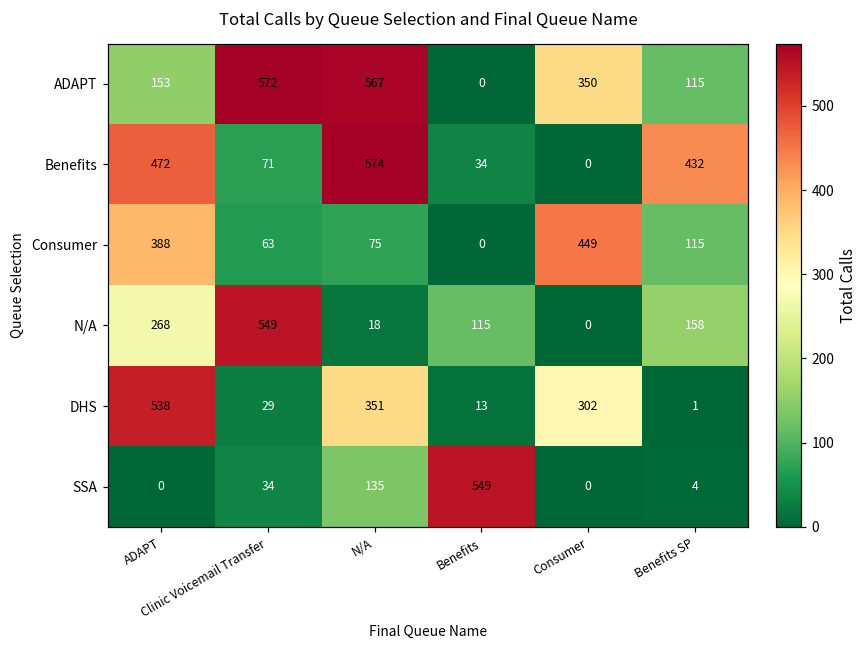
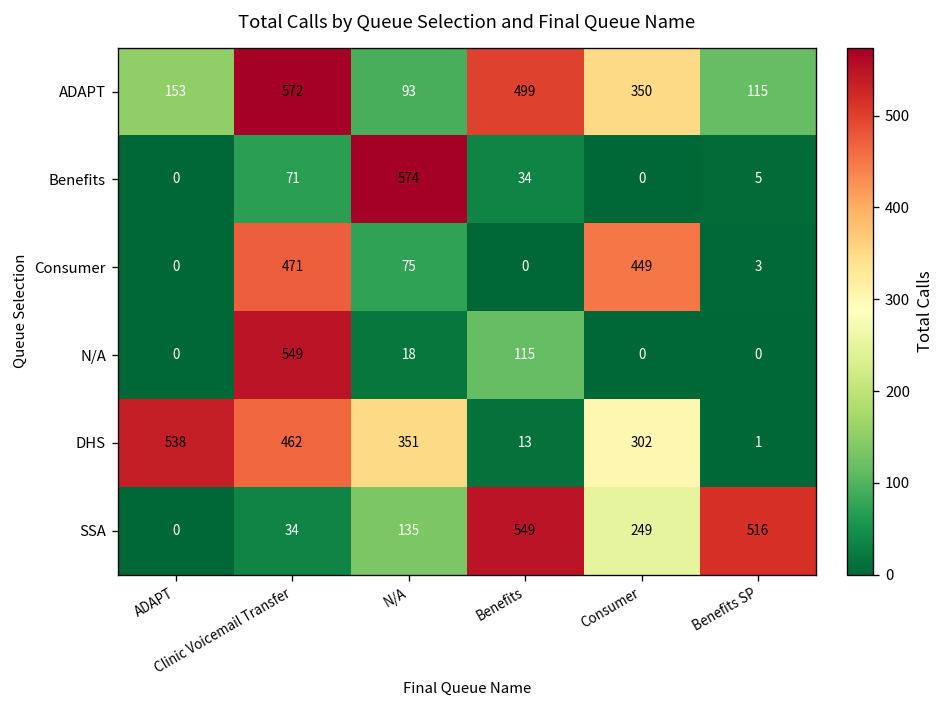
  {
    "ADAPT": {
      "ADAPT": 153,
      "Clinic Voicemail Transfer": 572,
-     "N/A": 567,
-     "Benefits": 0,
+     "N/A": 93,
+     "Benefits": 499,
      "Consumer": 350,
      "Benefits SP": 115
    },
    "Benefits": {
-     "ADAPT": 472,
+     "ADAPT": 0,
      "Clinic Voicemail Transfer": 71,
      "N/A": 574,
      "Benefits": 34,
      "Consumer": 0,
-     "Benefits SP": 432
+     "Benefits SP": 5
    },
    "Consumer": {
-     "ADAPT": 388,
-     "Clinic Voicemail Transfer": 63,
+     "ADAPT": 0,
+     "Clinic Voicemail Transfer": 471,
      "N/A": 75,
      "Benefits": 0,
      "Consumer": 449,
-     "Benefits SP": 115
+     "Benefits SP": 3
    },
    "N/A": {
-     "ADAPT": 268,
+     "ADAPT": 0,
      "Clinic Voicemail Transfer": 549,
      "N/A": 18,
      "Benefits": 115,
      "Consumer": 0,
-     "Benefits SP": 158
+     "Benefits SP": 0
    },
    "DHS": {
      "ADAPT": 538,
-     "Clinic Voicemail Transfer": 29,
+     "Clinic Voicemail Transfer": 462,
      "N/A": 351,
      "Benefits": 13,
      "Consumer": 302,
      "Benefits SP": 1
    },
    "SSA": {
      "ADAPT": 0,
      "Clinic Voicemail Transfer": 34,
      "N/A": 135,
      "Benefits": 549,
-     "Consumer": 0,
-     "Benefits SP": 4
+     "Consumer": 249,
+     "Benefits SP": 516
    }
  }
